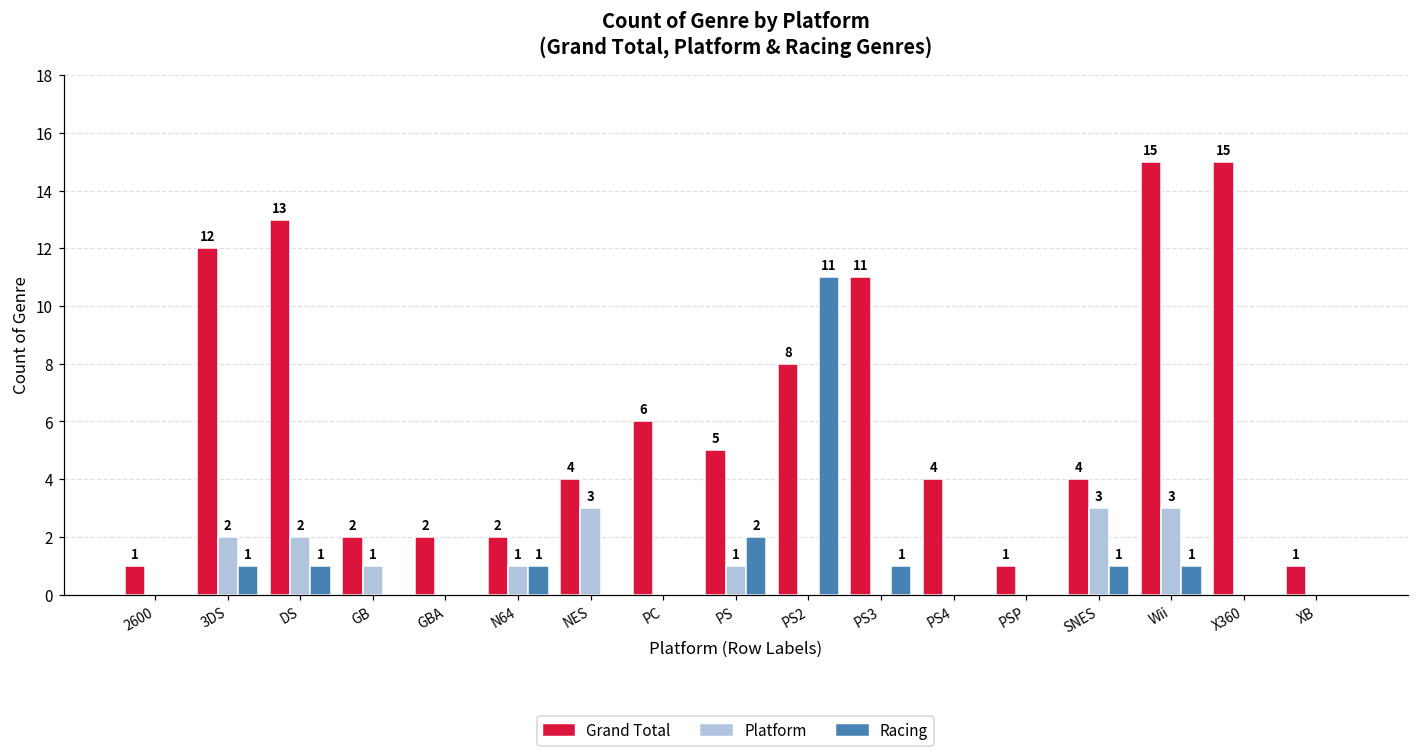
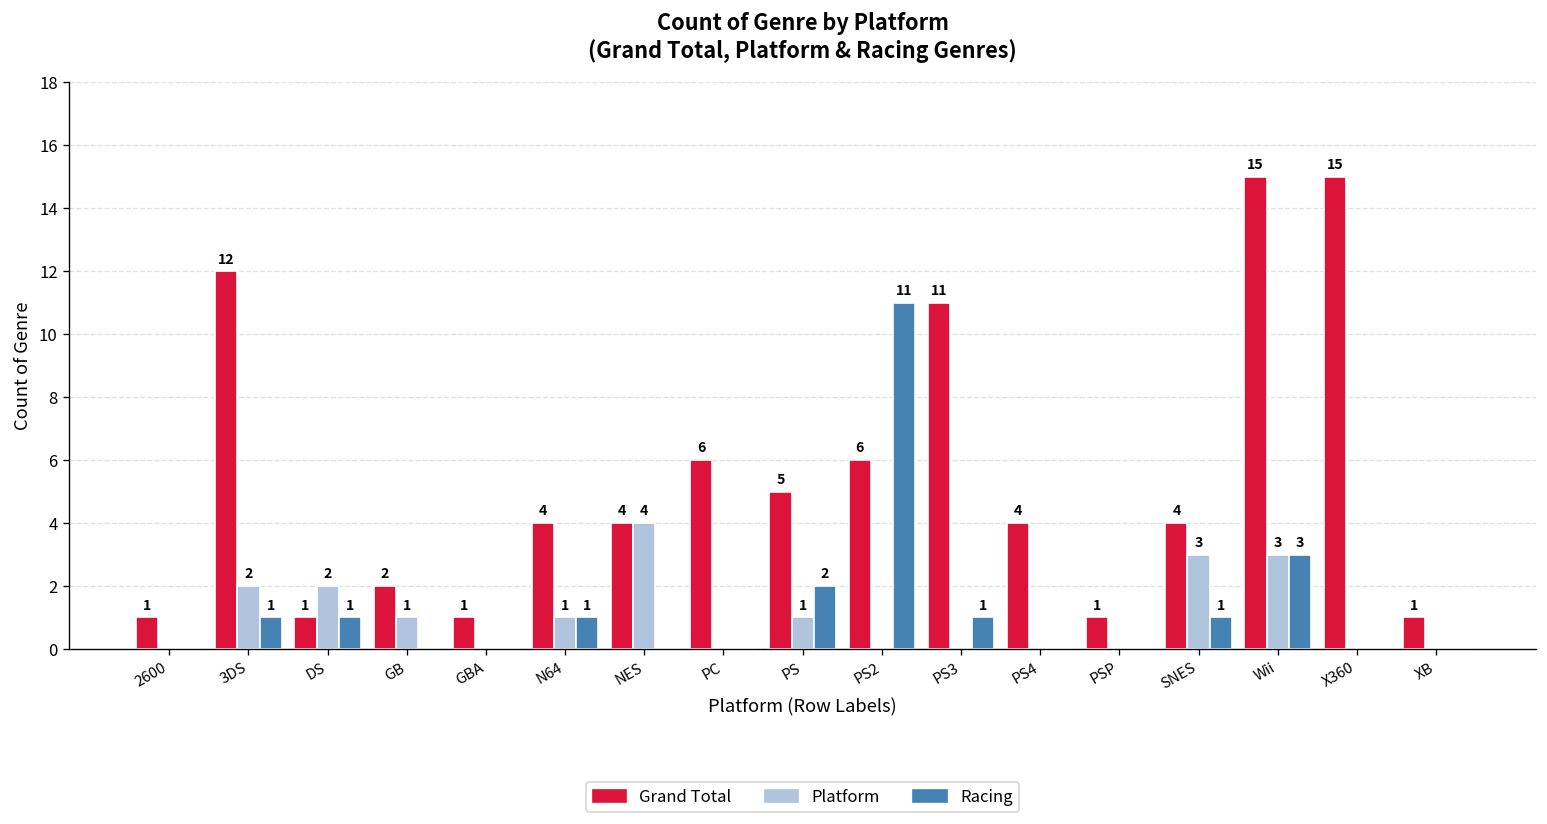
  {
    "Grand Total": {
      "2600": 1,
      "3DS": 12,
-     "DS": 13,
+     "DS": 1,
      "GB": 2,
-     "GBA": 2,
-     "N64": 2,
+     "GBA": 1,
+     "N64": 4,
      "NES": 4,
      "PC": 6,
      "PS": 5,
-     "PS2": 8,
+     "PS2": 6,
      "PS3": 11,
      "PS4": 4,
      "PSP": 1,
      "SNES": 4,
      "Wii": 15,
      "X360": 15,
      "XB": 1
    },
    "Platform": {
      "3DS": 2,
      "DS": 2,
      "GB": 1,
      "N64": 1,
-     "NES": 3,
+     "NES": 4,
      "PS": 1,
      "SNES": 3,
      "Wii": 3
    },
    "Racing": {
      "3DS": 1,
      "DS": 1,
      "N64": 1,
      "PS": 2,
      "PS2": 11,
      "PS3": 1,
      "SNES": 1,
-     "Wii": 1
+     "Wii": 3
    }
  }
